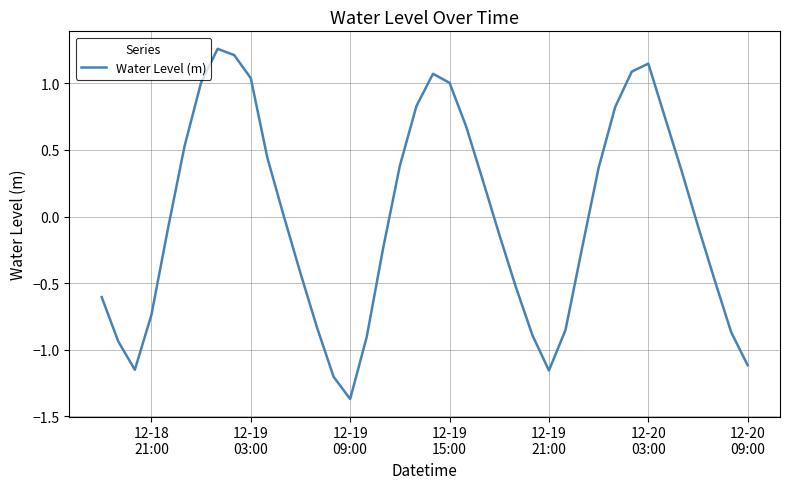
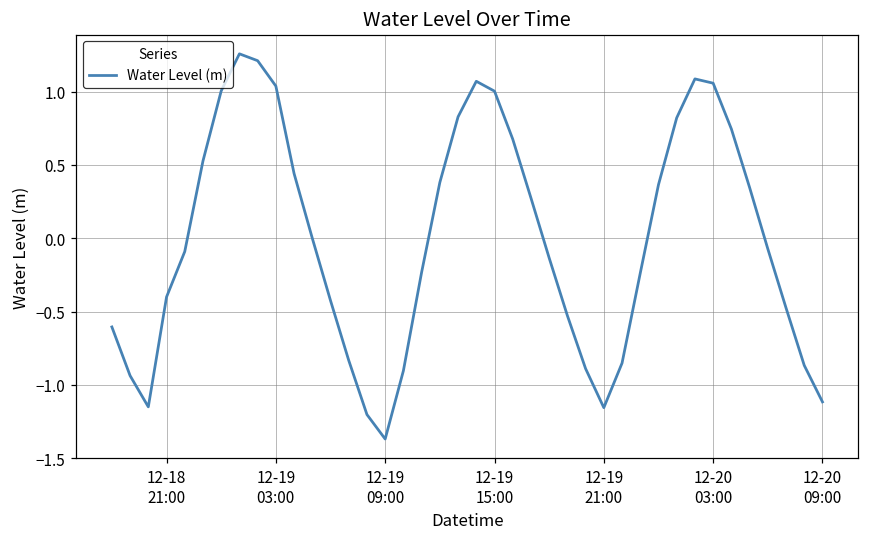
  {
-   "12-18 21:00": -0.74,
+   "12-18 21:00": -0.40,
    "12-19 03:00": 1.04,
    "12-19 09:00": -1.37,
    "12-19 15:00": 1.00,
    "12-19 21:00": -1.16,
-   "12-20 03:00": 1.15,
+   "12-20 03:00": 1.06,
    "12-20 09:00": -1.12
  }
